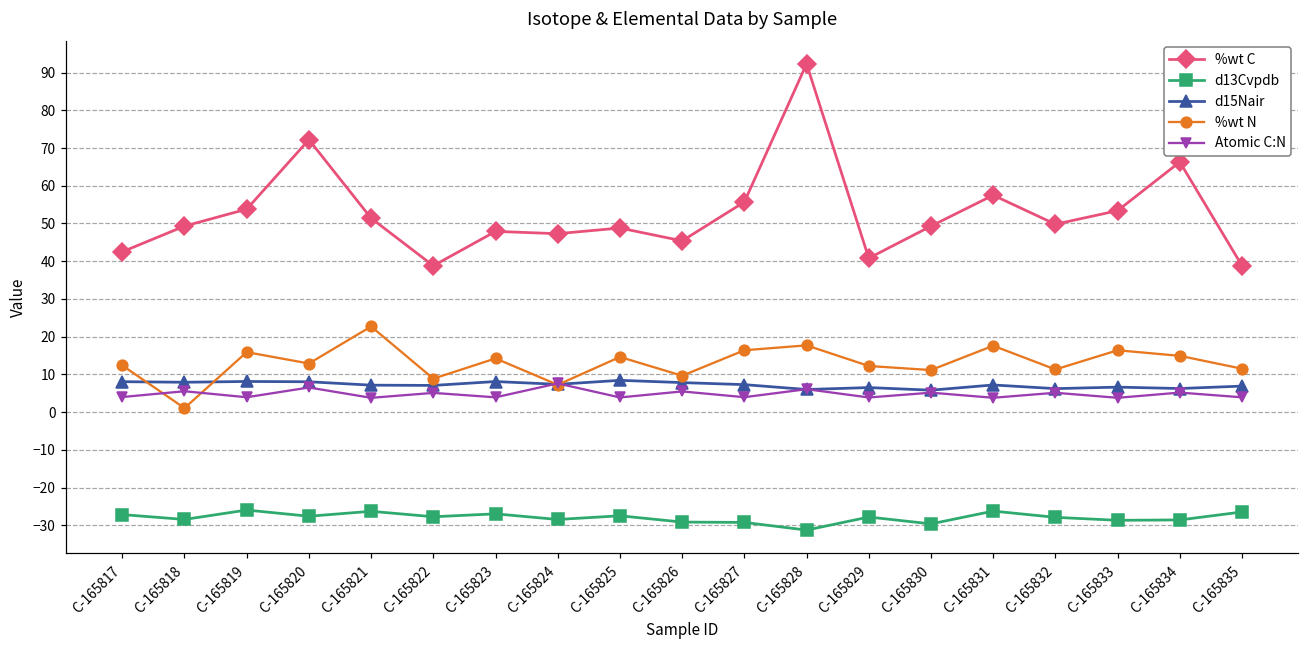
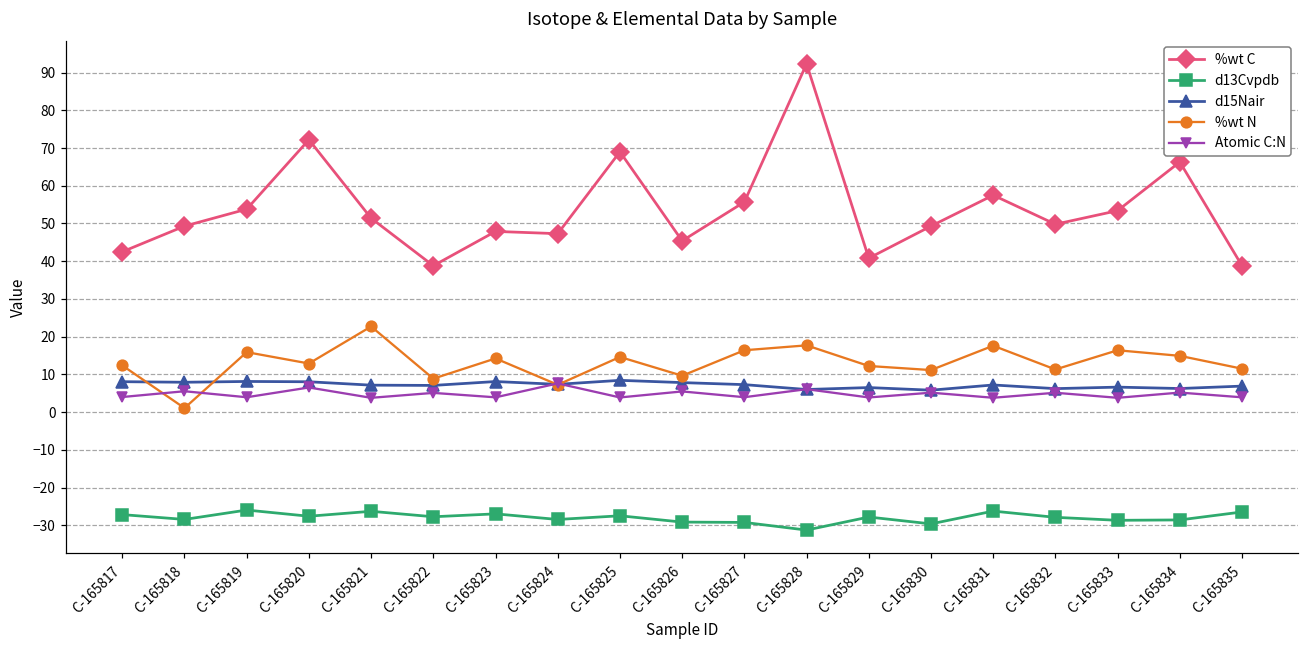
  {
    "%wt C": {
      "C-165817": 43,
      "C-165818": 49,
      "C-165819": 54,
      "C-165820": 72,
      "C-165821": 51,
      "C-165822": 39,
      "C-165823": 48,
      "C-165824": 47,
-     "C-165825": 49,
+     "C-165825": 69,
      "C-165826": 45,
      "C-165827": 56,
      "C-165828": 92,
      "C-165829": 41,
      "C-165830": 49,
      "C-165831": 58,
      "C-165832": 50,
      "C-165833": 53,
      "C-165834": 66,
      "C-165835": 39
    },
    "d13Cvpdb": {
      "C-165817": -27,
      "C-165818": -28,
      "C-165819": -26,
      "C-165820": -28,
      "C-165821": -26,
      "C-165822": -28,
      "C-165823": -27,
      "C-165824": -28,
      "C-165825": -27,
      "C-165826": -29,
      "C-165827": -29,
      "C-165828": -31,
      "C-165829": -28,
      "C-165830": -30,
      "C-165831": -26,
      "C-165832": -28,
      "C-165833": -29,
      "C-165834": -29,
      "C-165835": -26
    },
    "d15Nair": {
      "C-165817": 8,
      "C-165818": 8,
      "C-165819": 8,
      "C-165820": 8,
      "C-165821": 7,
      "C-165822": 7,
      "C-165823": 8,
      "C-165825": 8,
      "C-165826": 8,
      "C-165827": 7,
      "C-165829": 7,
      "C-165831": 7,
      "C-165832": 6,
      "C-165833": 7,
      "C-165834": 6,
      "C-165835": 7
    },
    "%wt N": {
      "C-165817": 12,
      "C-165818": 1,
      "C-165819": 16,
      "C-165820": 13,
      "C-165821": 23,
      "C-165822": 9,
      "C-165823": 14,
      "C-165825": 15,
      "C-165826": 10,
      "C-165827": 16,
      "C-165828": 18,
      "C-165829": 12,
      "C-165830": 11,
      "C-165831": 18,
      "C-165832": 11,
      "C-165833": 16,
      "C-165834": 15,
      "C-165835": 12
    },
    "Atomic C:N": {
      "C-165817": 4,
      "C-165818": 6,
      "C-165819": 4,
      "C-165820": 7,
      "C-165821": 4,
      "C-165822": 5,
      "C-165823": 4,
      "C-165825": 4,
      "C-165826": 5,
      "C-165827": 4,
      "C-165829": 4,
      "C-165831": 4,
      "C-165832": 5,
      "C-165833": 4,
      "C-165834": 5,
      "C-165835": 4
    }
  }
